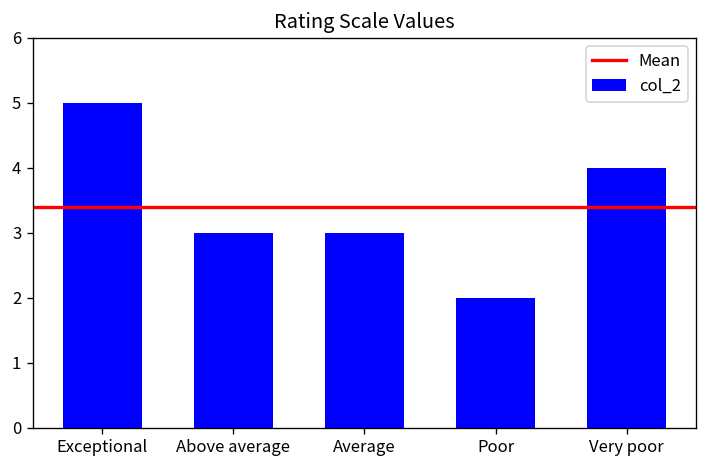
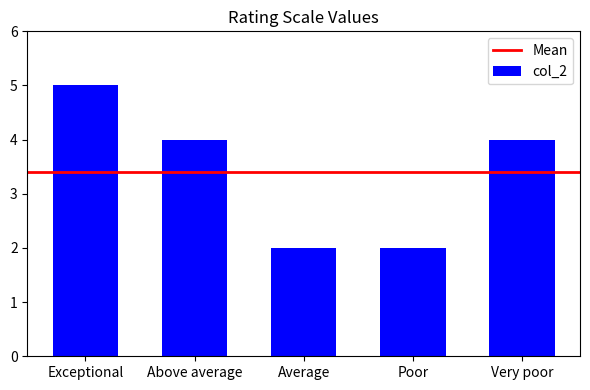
  {
    "Exceptional": 5,
-   "Above average": 3,
-   "Average": 3,
+   "Above average": 4,
+   "Average": 2,
    "Poor": 2,
    "Very poor": 4
  }
